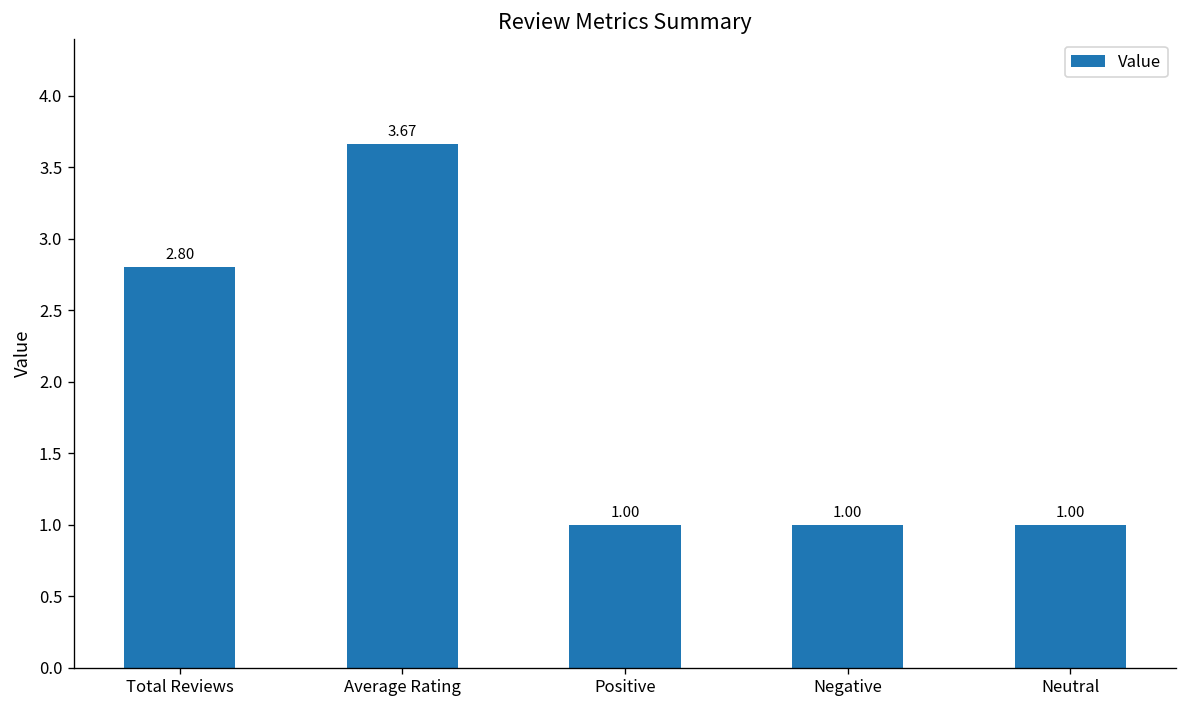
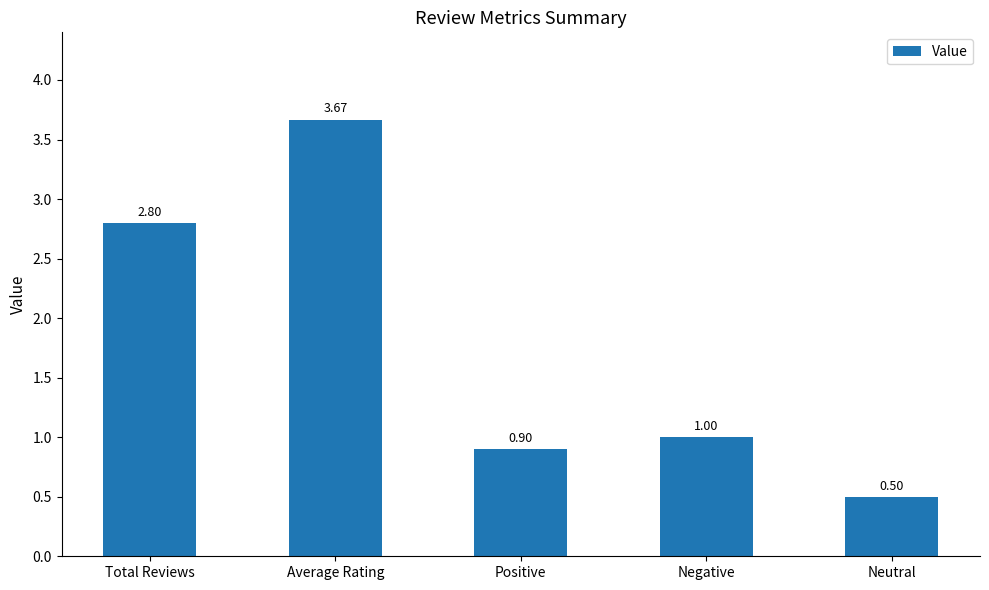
  {
    "Total Reviews": 2.80,
    "Average Rating": 3.67,
-   "Positive": 1.00,
+   "Positive": 0.90,
    "Negative": 1.00,
-   "Neutral": 1.00
+   "Neutral": 0.50
  }
